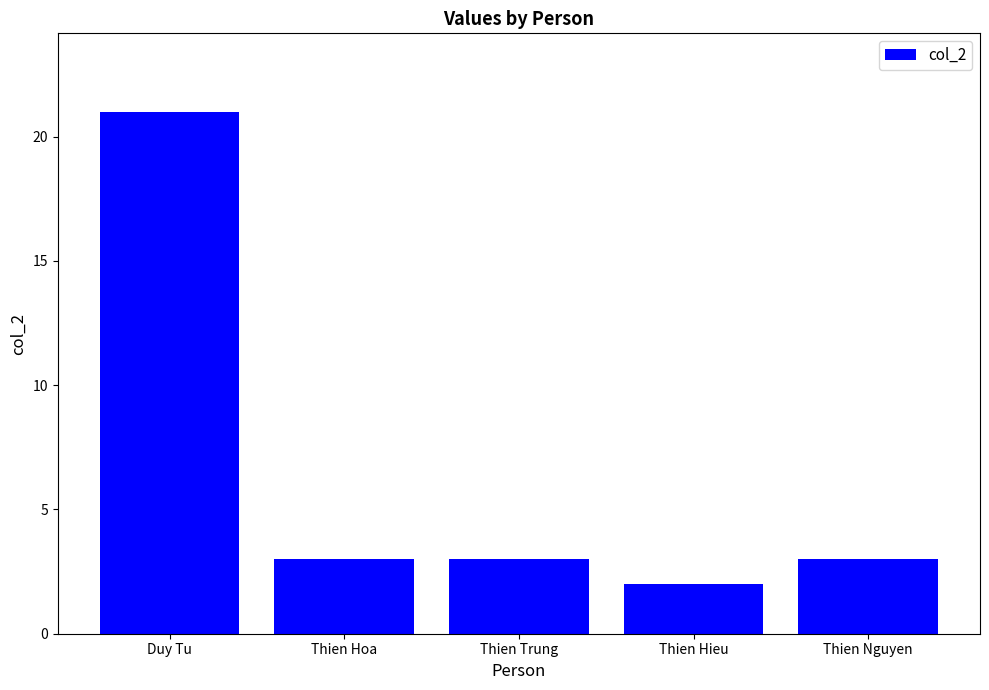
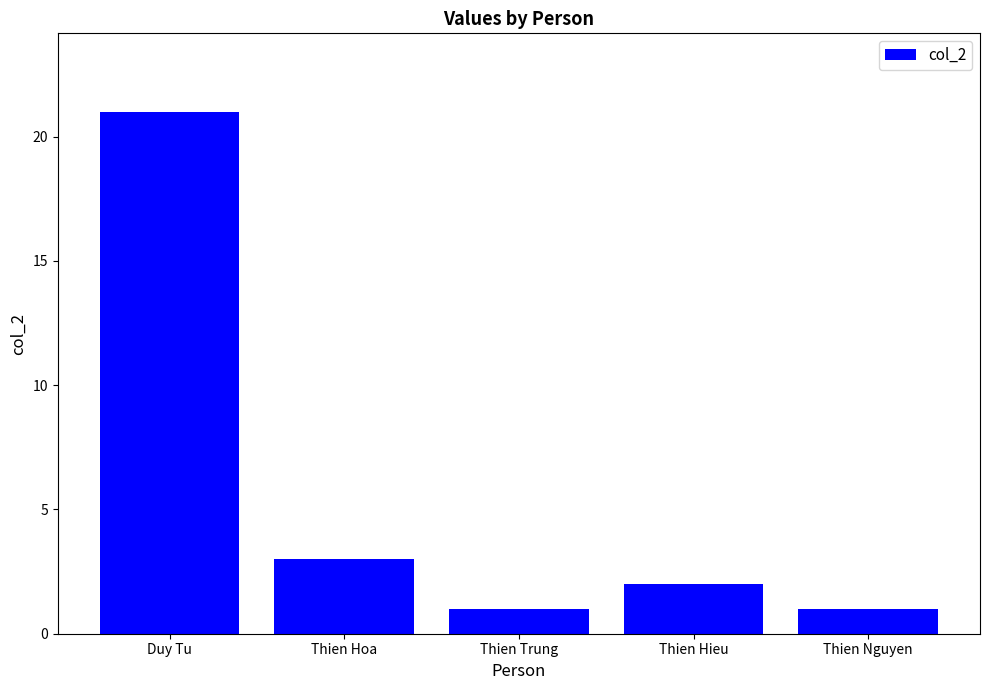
  {
    "Duy Tu": 21,
    "Thien Hoa": 3,
-   "Thien Trung": 3,
+   "Thien Trung": 1,
    "Thien Hieu": 2,
-   "Thien Nguyen": 3
+   "Thien Nguyen": 1
  }
